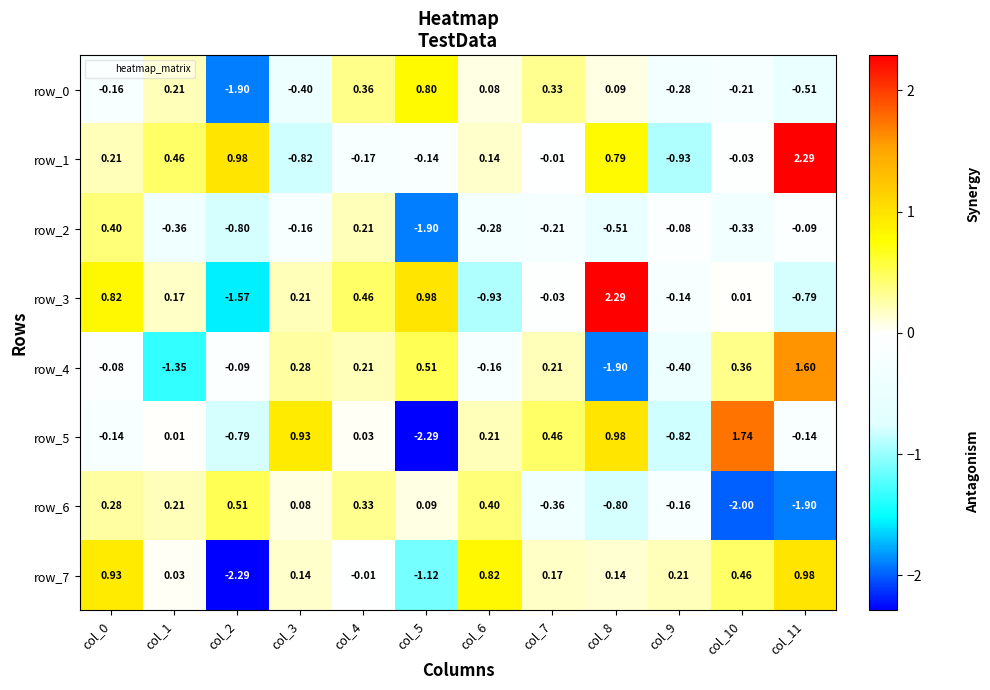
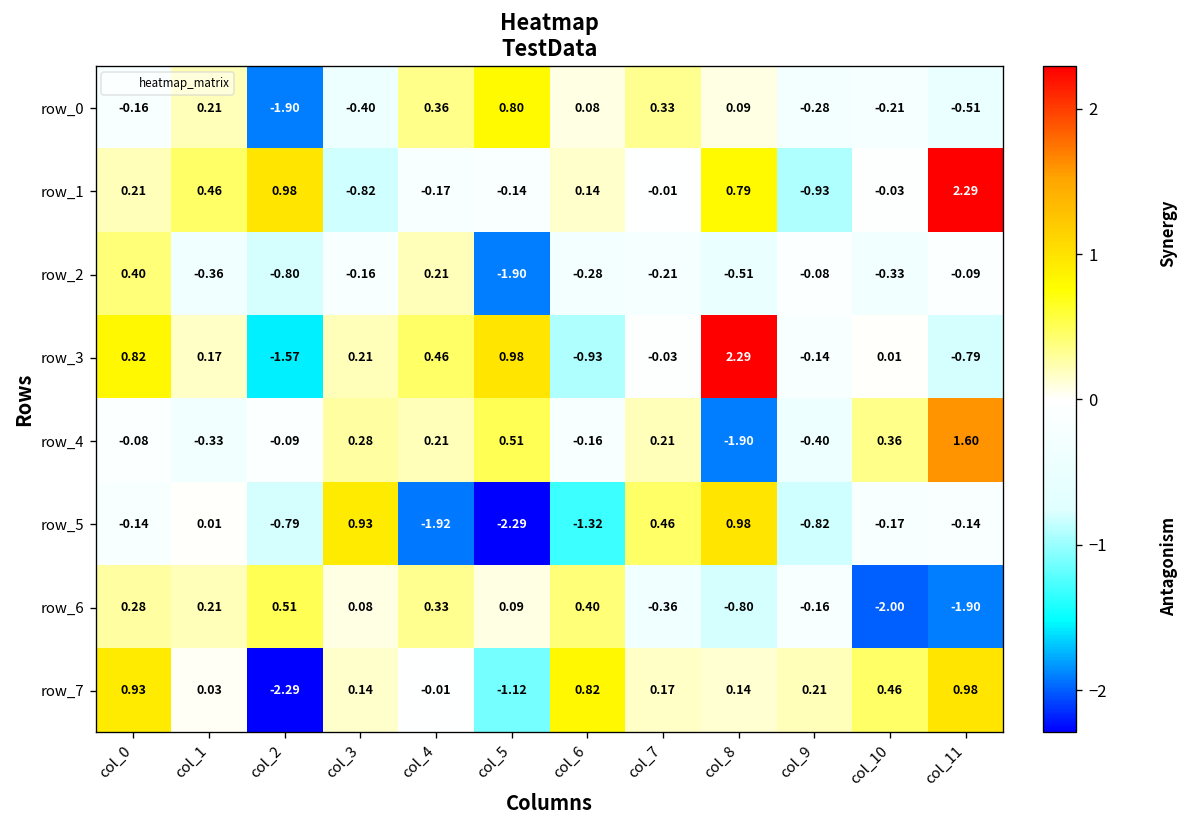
  {
    "row_0": {
      "col_0": -0.16,
      "col_1": 0.21,
      "col_2": -1.90,
      "col_3": -0.40,
      "col_4": 0.36,
      "col_5": 0.80,
      "col_6": 0.08,
      "col_7": 0.33,
      "col_8": 0.09,
      "col_9": -0.28,
      "col_10": -0.21,
      "col_11": -0.51
    },
    "row_1": {
      "col_0": 0.21,
      "col_1": 0.46,
      "col_2": 0.98,
      "col_3": -0.82,
      "col_4": -0.17,
      "col_5": -0.14,
      "col_6": 0.14,
      "col_7": -0.01,
      "col_8": 0.79,
      "col_9": -0.93,
      "col_10": -0.03,
      "col_11": 2.29
    },
    "row_2": {
      "col_0": 0.40,
      "col_1": -0.36,
      "col_2": -0.80,
      "col_3": -0.16,
      "col_4": 0.21,
      "col_5": -1.90,
      "col_6": -0.28,
      "col_7": -0.21,
      "col_8": -0.51,
      "col_9": -0.08,
      "col_10": -0.33,
      "col_11": -0.09
    },
    "row_3": {
      "col_0": 0.82,
      "col_1": 0.17,
      "col_2": -1.57,
      "col_3": 0.21,
      "col_4": 0.46,
      "col_5": 0.98,
      "col_6": -0.93,
      "col_7": -0.03,
      "col_8": 2.29,
      "col_9": -0.14,
      "col_10": 0.01,
      "col_11": -0.79
    },
    "row_4": {
      "col_0": -0.08,
-     "col_1": -1.35,
+     "col_1": -0.33,
      "col_2": -0.09,
      "col_3": 0.28,
      "col_4": 0.21,
      "col_5": 0.51,
      "col_6": -0.16,
      "col_7": 0.21,
      "col_8": -1.90,
      "col_9": -0.40,
      "col_10": 0.36,
      "col_11": 1.60
    },
    "row_5": {
      "col_0": -0.14,
      "col_1": 0.01,
      "col_2": -0.79,
      "col_3": 0.93,
-     "col_4": 0.03,
+     "col_4": -1.92,
      "col_5": -2.29,
-     "col_6": 0.21,
+     "col_6": -1.32,
      "col_7": 0.46,
      "col_8": 0.98,
      "col_9": -0.82,
-     "col_10": 1.74,
+     "col_10": -0.17,
      "col_11": -0.14
    },
    "row_6": {
      "col_0": 0.28,
      "col_1": 0.21,
      "col_2": 0.51,
      "col_3": 0.08,
      "col_4": 0.33,
      "col_5": 0.09,
      "col_6": 0.40,
      "col_7": -0.36,
      "col_8": -0.80,
      "col_9": -0.16,
      "col_10": -2.00,
      "col_11": -1.90
    },
    "row_7": {
      "col_0": 0.93,
      "col_1": 0.03,
      "col_2": -2.29,
      "col_3": 0.14,
      "col_4": -0.01,
      "col_5": -1.12,
      "col_6": 0.82,
      "col_7": 0.17,
      "col_8": 0.14,
      "col_9": 0.21,
      "col_10": 0.46,
      "col_11": 0.98
    }
  }
